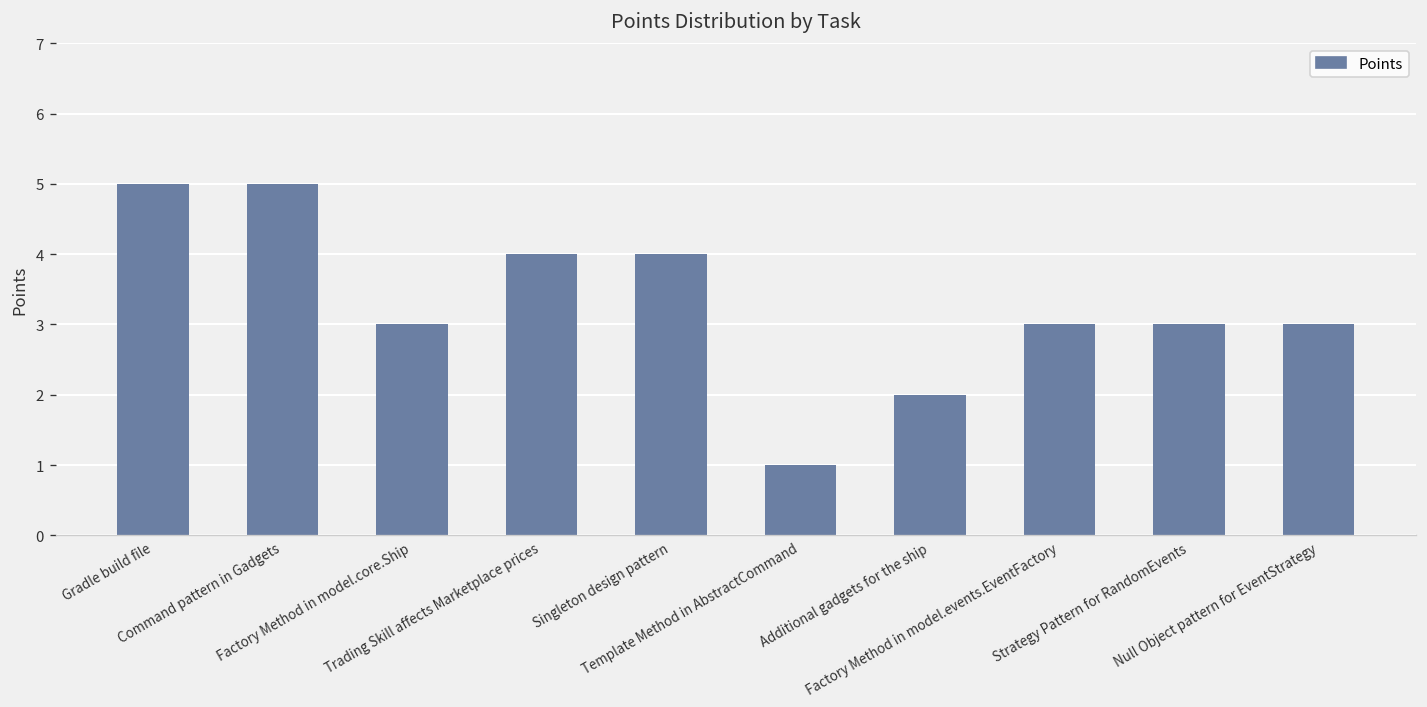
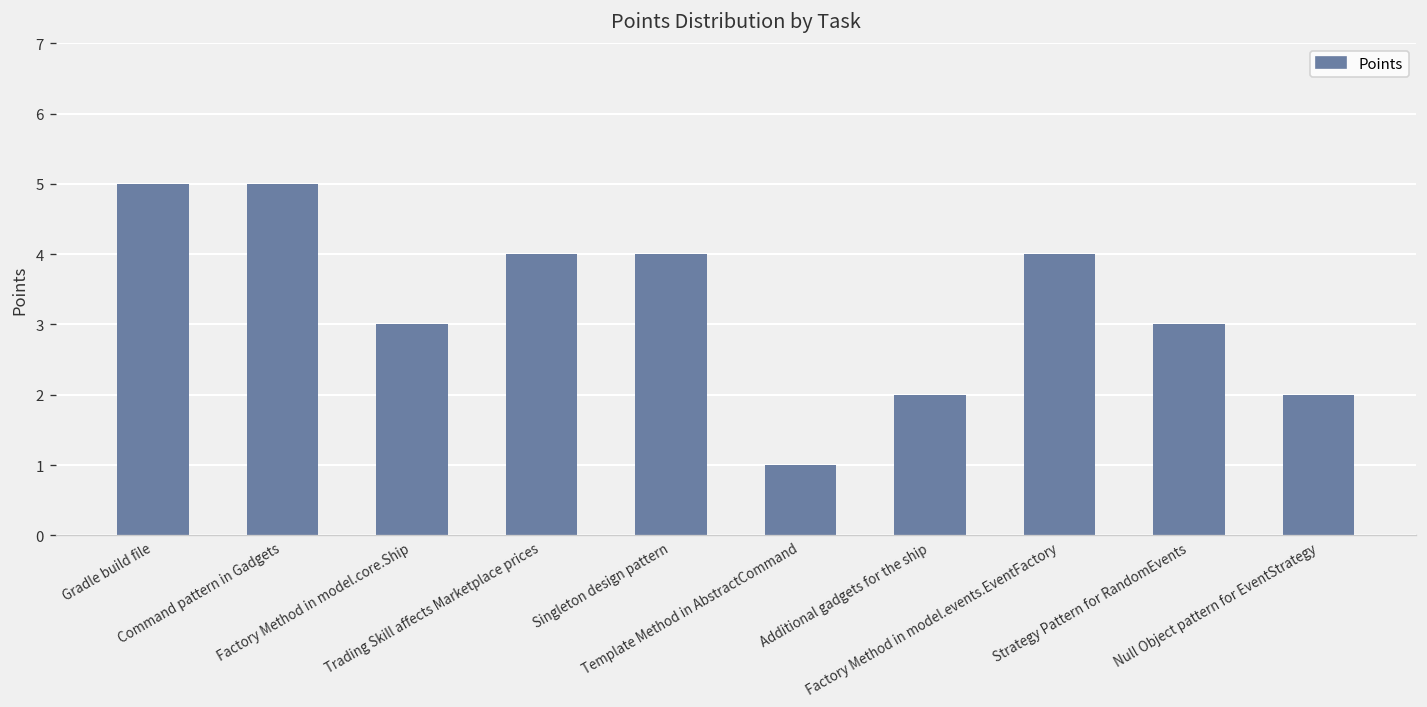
  {
    "Gradle build file": 5,
    "Command pattern in Gadgets": 5,
    "Factory Method in model.core.Ship": 3,
    "Trading Skill affects Marketplace prices": 4,
    "Singleton design pattern": 4,
    "Template Method in AbstractCommand": 1,
    "Additional gadgets for the ship": 2,
-   "Factory Method in model.events.EventFactory": 3,
+   "Factory Method in model.events.EventFactory": 4,
    "Strategy Pattern for RandomEvents": 3,
-   "Null Object pattern for EventStrategy": 3
+   "Null Object pattern for EventStrategy": 2
  }
